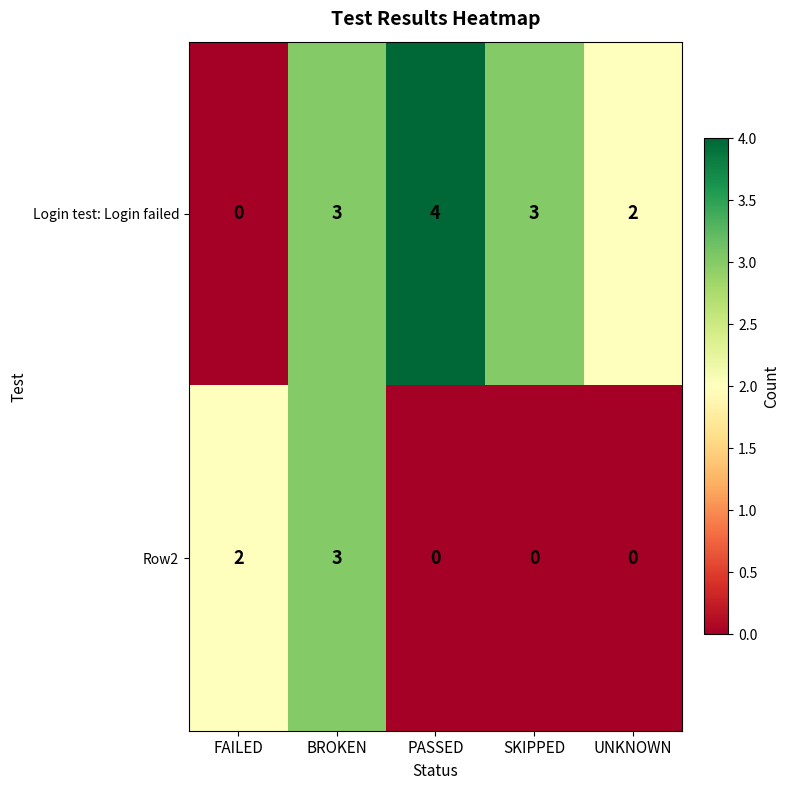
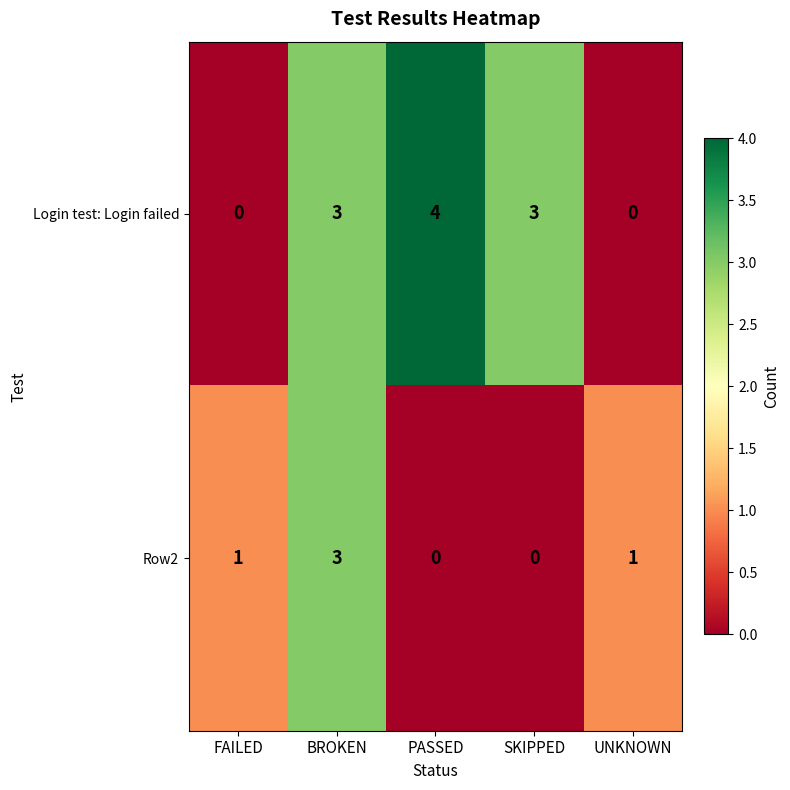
  {
    "Login test: Login failed": {
      "FAILED": 0,
      "BROKEN": 3,
      "PASSED": 4,
      "SKIPPED": 3,
-     "UNKNOWN": 2
+     "UNKNOWN": 0
    },
    "Row2": {
-     "FAILED": 2,
+     "FAILED": 1,
      "BROKEN": 3,
      "PASSED": 0,
      "SKIPPED": 0,
-     "UNKNOWN": 0
+     "UNKNOWN": 1
    }
  }
